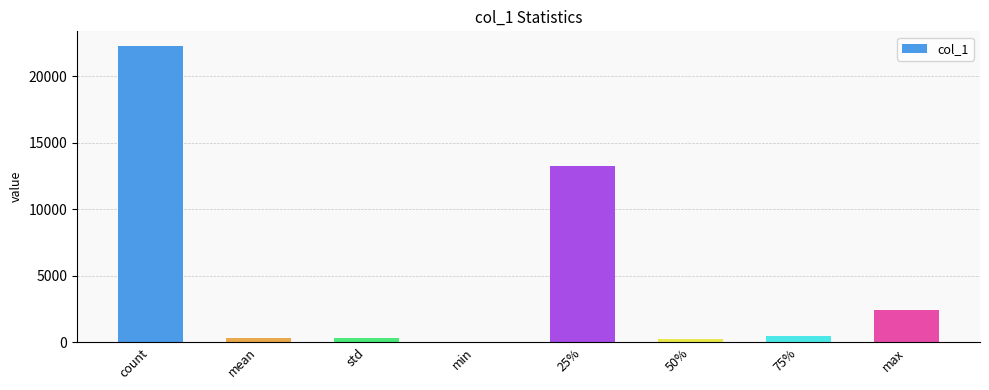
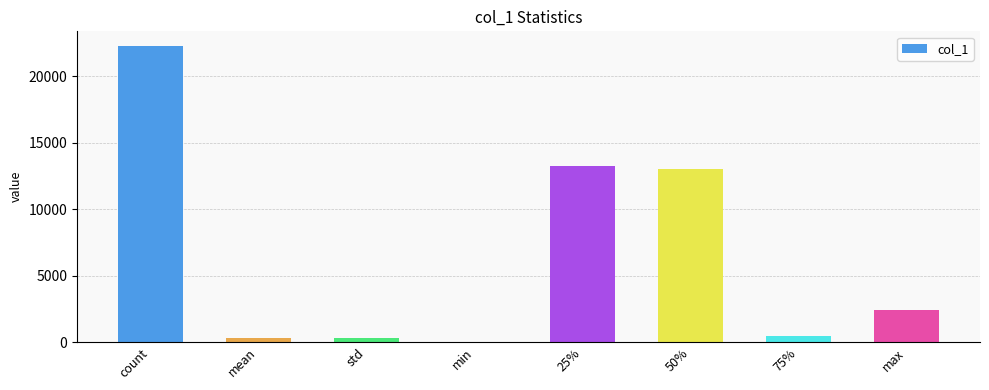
  {
    "count": 22300,
    "mean": 300,
    "std": 300,
    "25%": 13200,
-   "50%": 200,
+   "50%": 13000,
    "75%": 400,
    "max": 2400
  }
